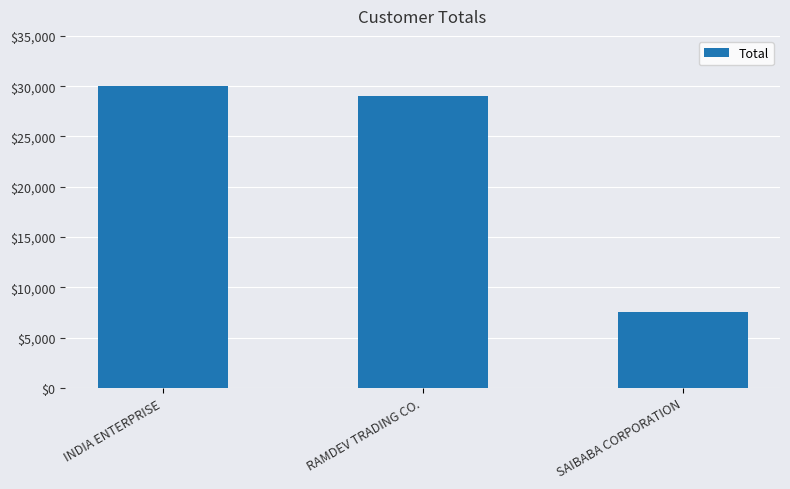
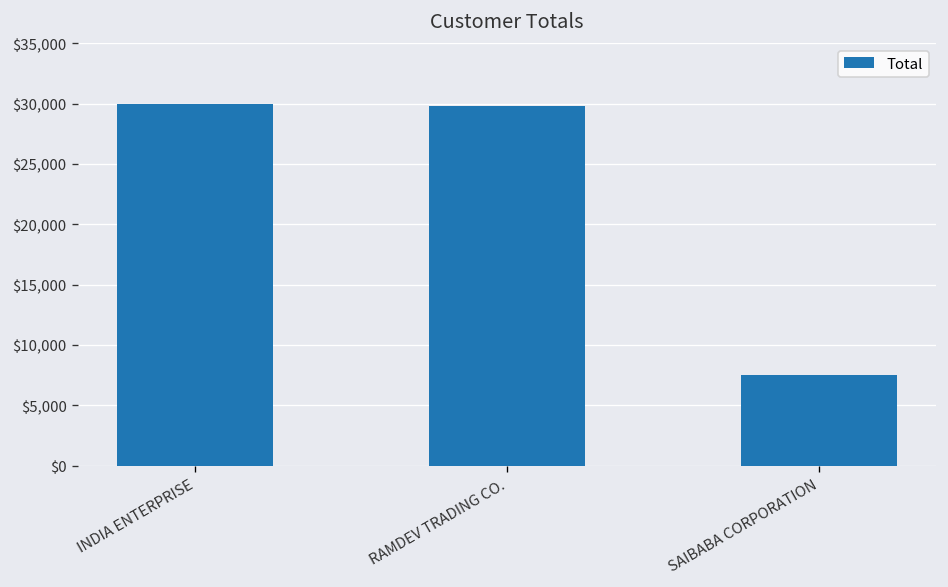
  {
    "INDIA ENTERPRISE": "$30,000",
-   "RAMDEV TRADING CO.": "$29,000",
+   "RAMDEV TRADING CO.": "$29,800",
    "SAIBABA CORPORATION": "$7,500"
  }
